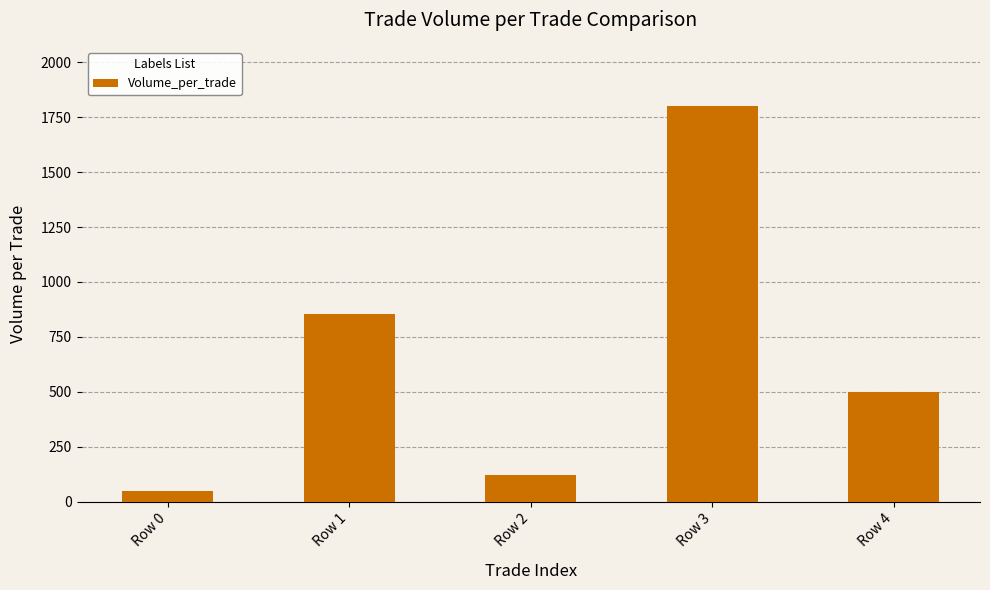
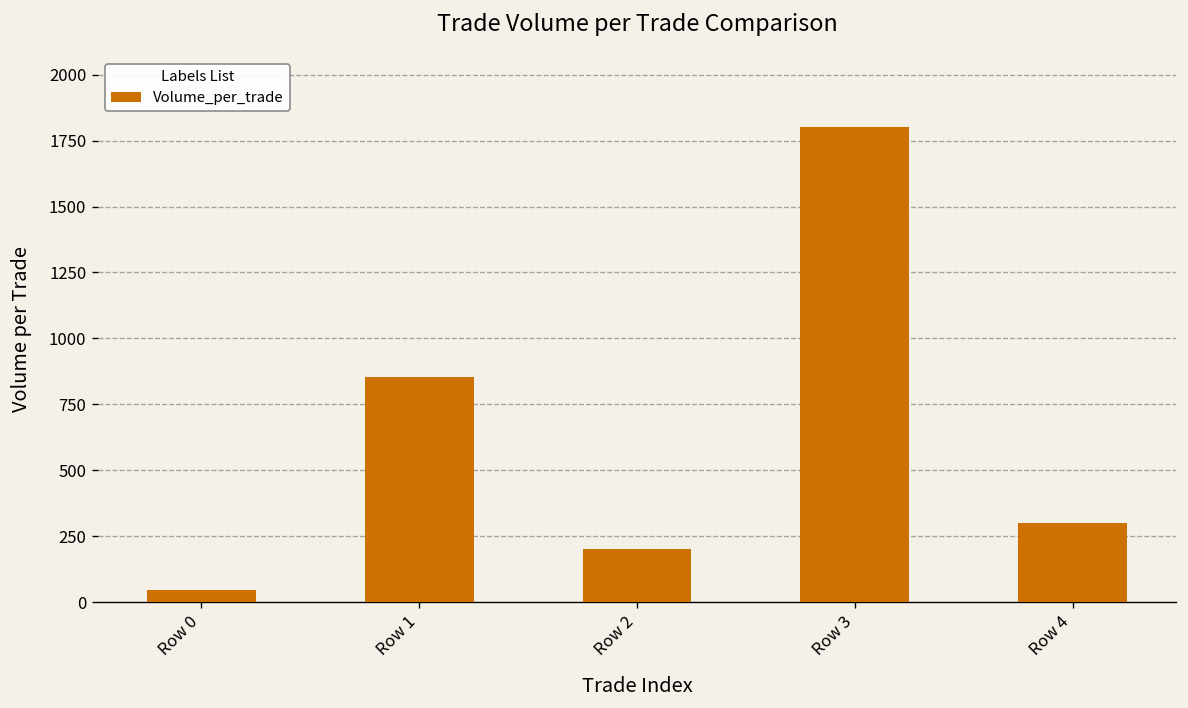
  {
    "Row 0": 50,
    "Row 1": 850,
-   "Row 2": 120,
+   "Row 2": 200,
    "Row 3": 1800,
-   "Row 4": 500
+   "Row 4": 300
  }
